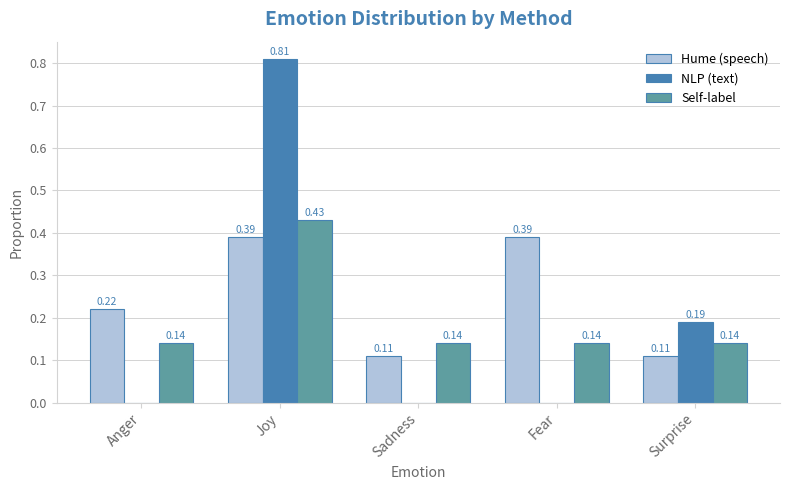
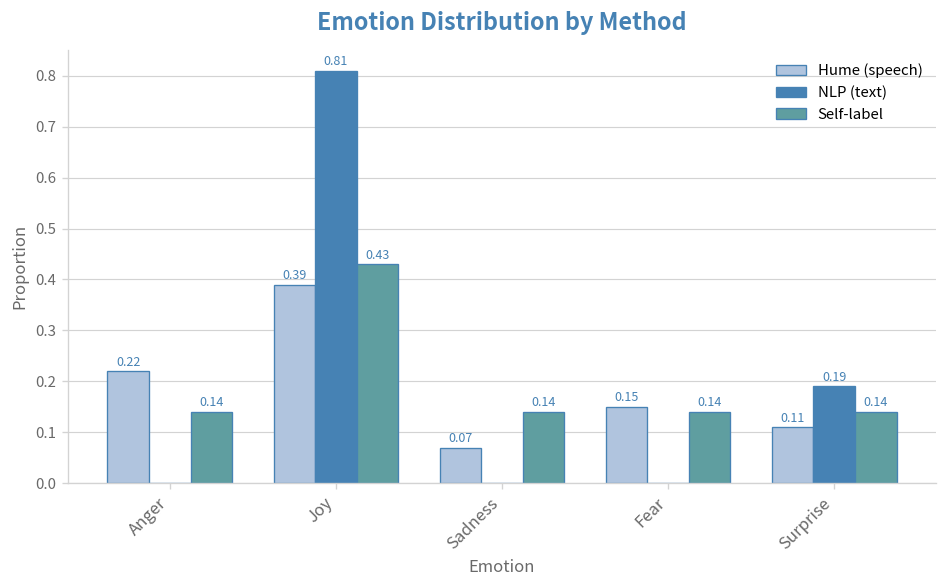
  {
    "Hume (speech)": {
      "Anger": 0.22,
      "Joy": 0.39,
-     "Sadness": 0.11,
-     "Fear": 0.39,
+     "Sadness": 0.07,
+     "Fear": 0.15,
      "Surprise": 0.11
    }
  }
